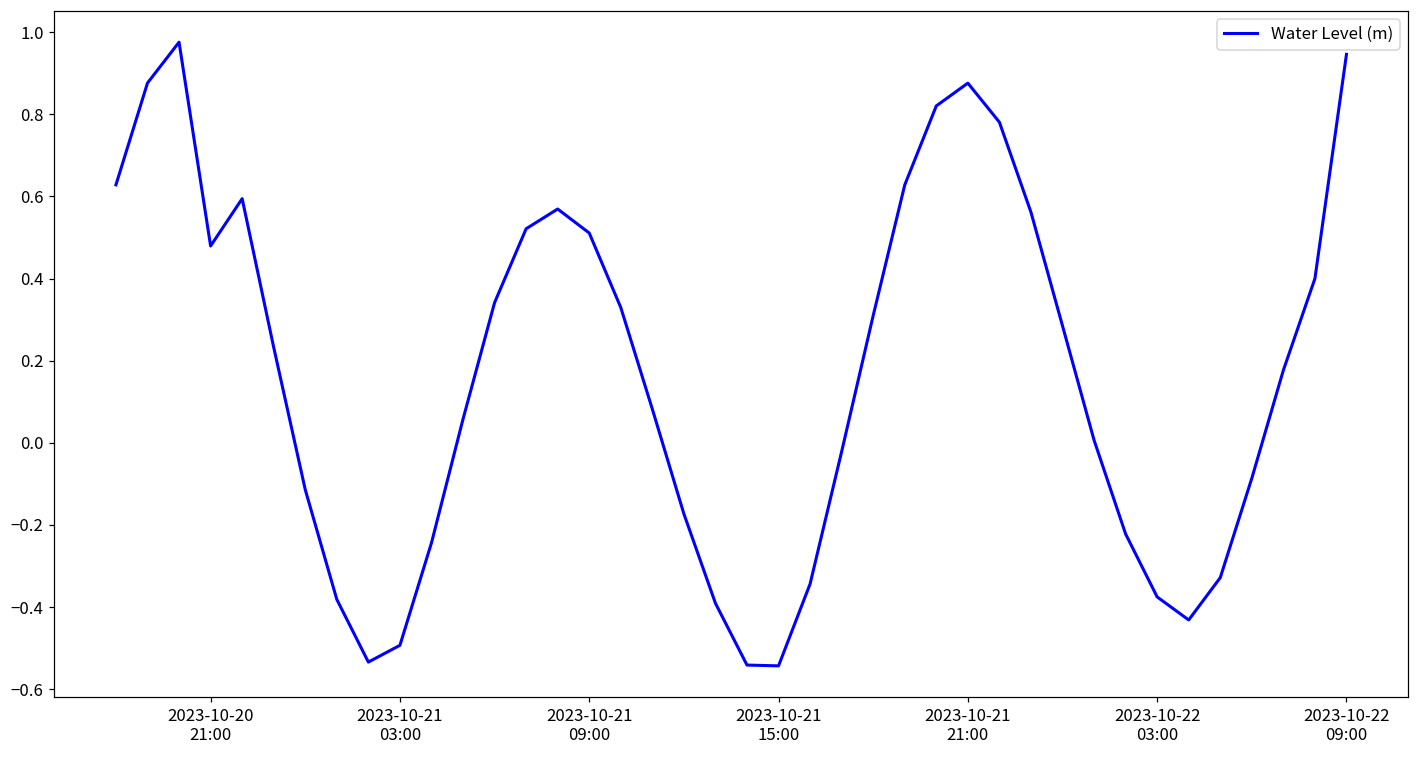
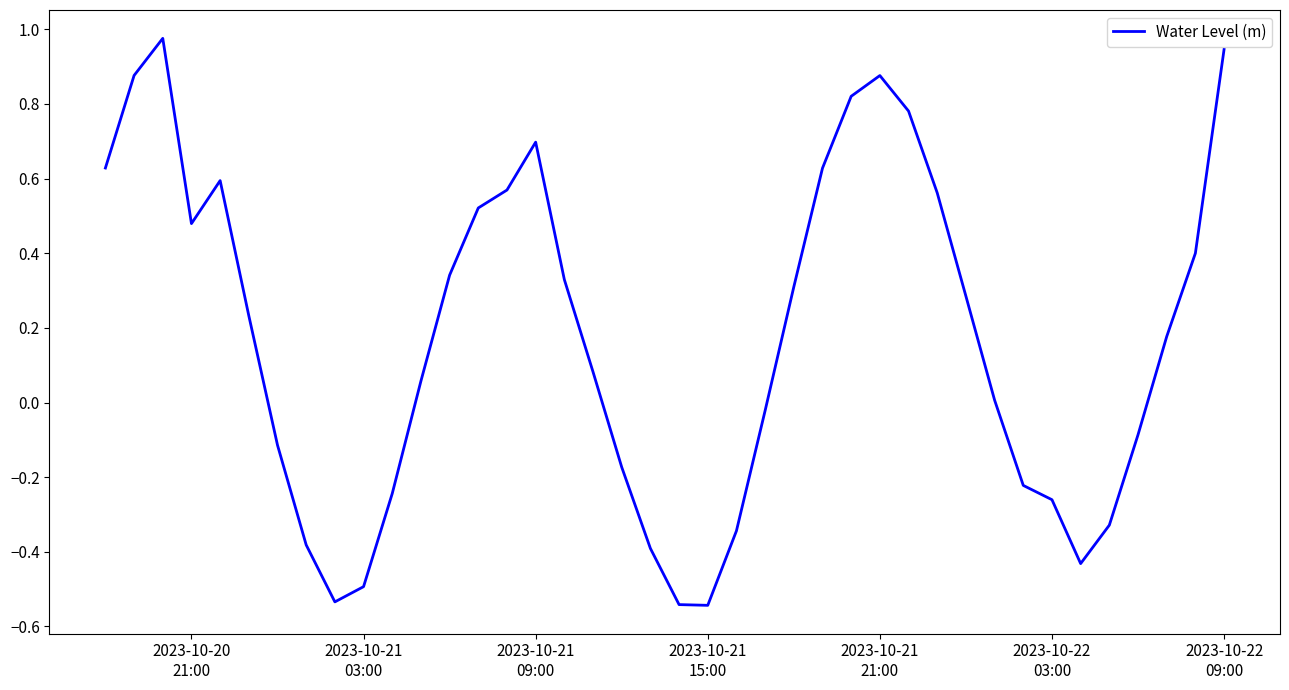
  {
    "2023-10-20 21:00": 0.48,
    "2023-10-21 03:00": -0.49,
-   "2023-10-21 09:00": 0.51,
+   "2023-10-21 09:00": 0.70,
    "2023-10-21 15:00": -0.54,
    "2023-10-21 21:00": 0.88,
-   "2023-10-22 03:00": -0.38,
+   "2023-10-22 03:00": -0.26,
    "2023-10-22 09:00": 0.95
  }
